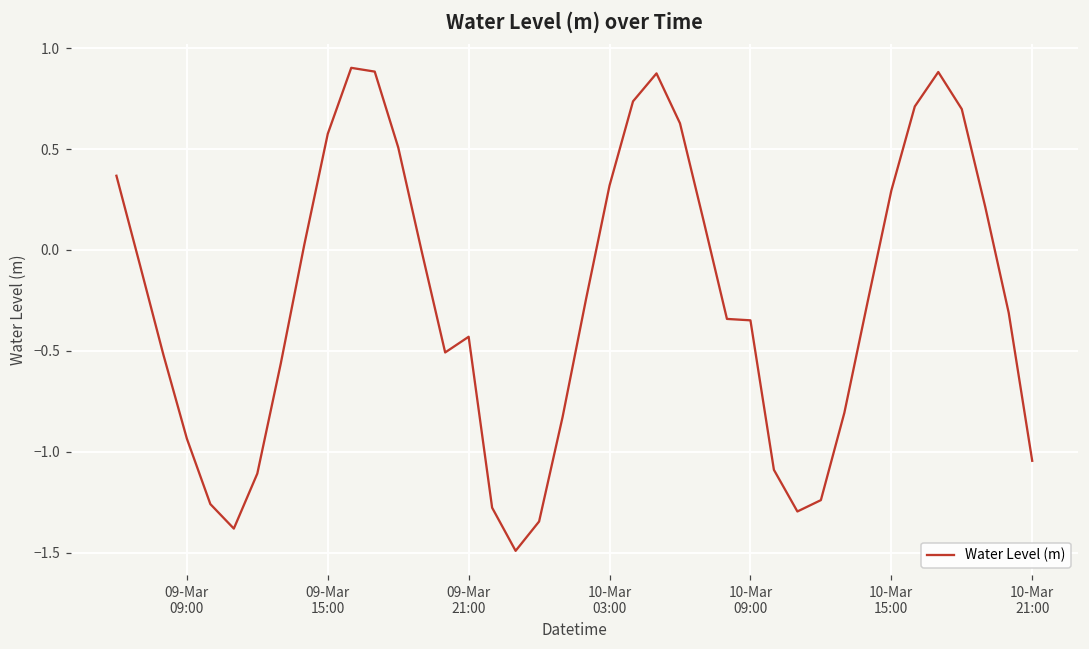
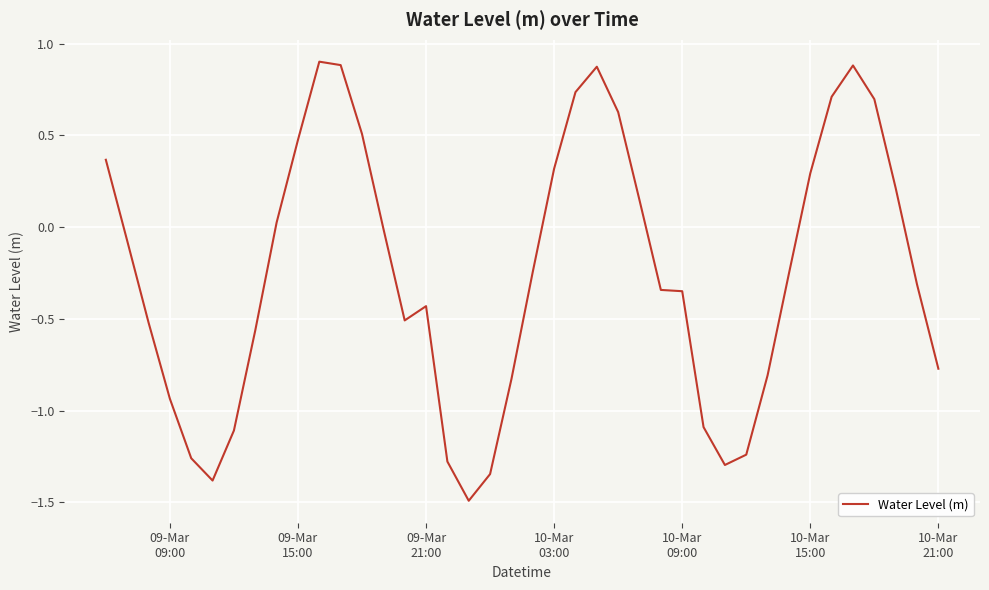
  {
    "09-Mar 09:00": -0.94,
-   "09-Mar 15:00": 0.58,
+   "09-Mar 15:00": 0.48,
    "09-Mar 21:00": -0.43,
    "10-Mar 03:00": 0.32,
    "10-Mar 09:00": -0.35,
    "10-Mar 15:00": 0.29,
-   "10-Mar 21:00": -1.04
+   "10-Mar 21:00": -0.77
  }
